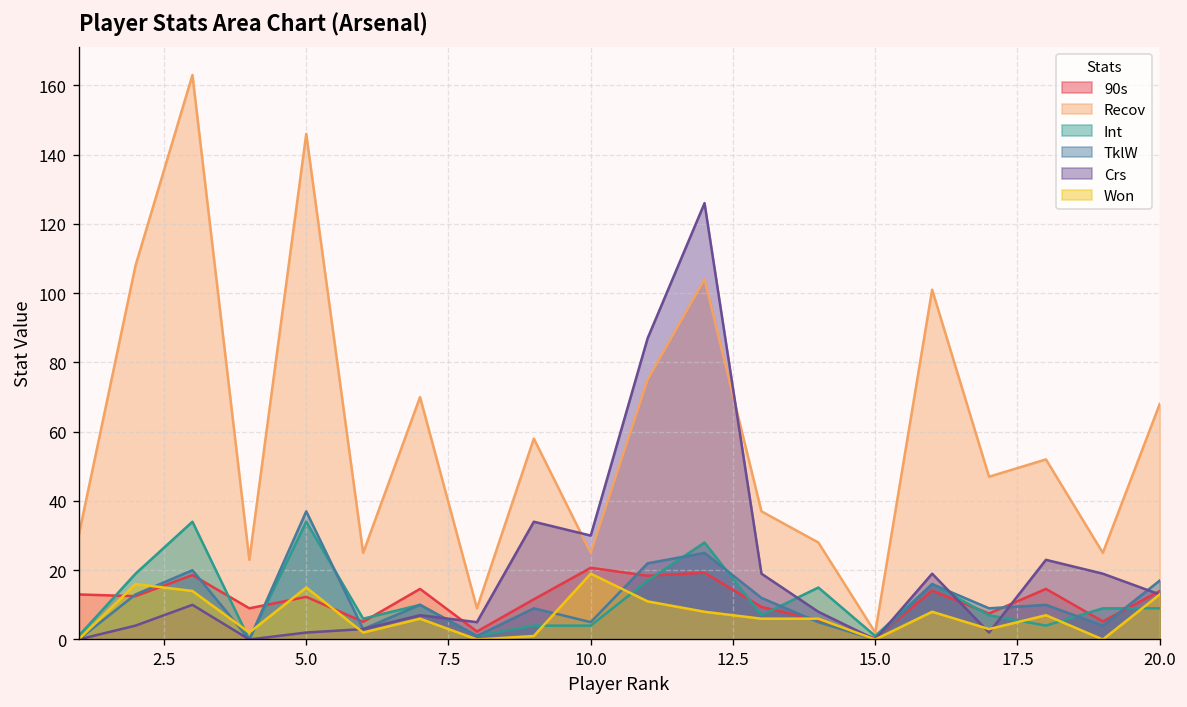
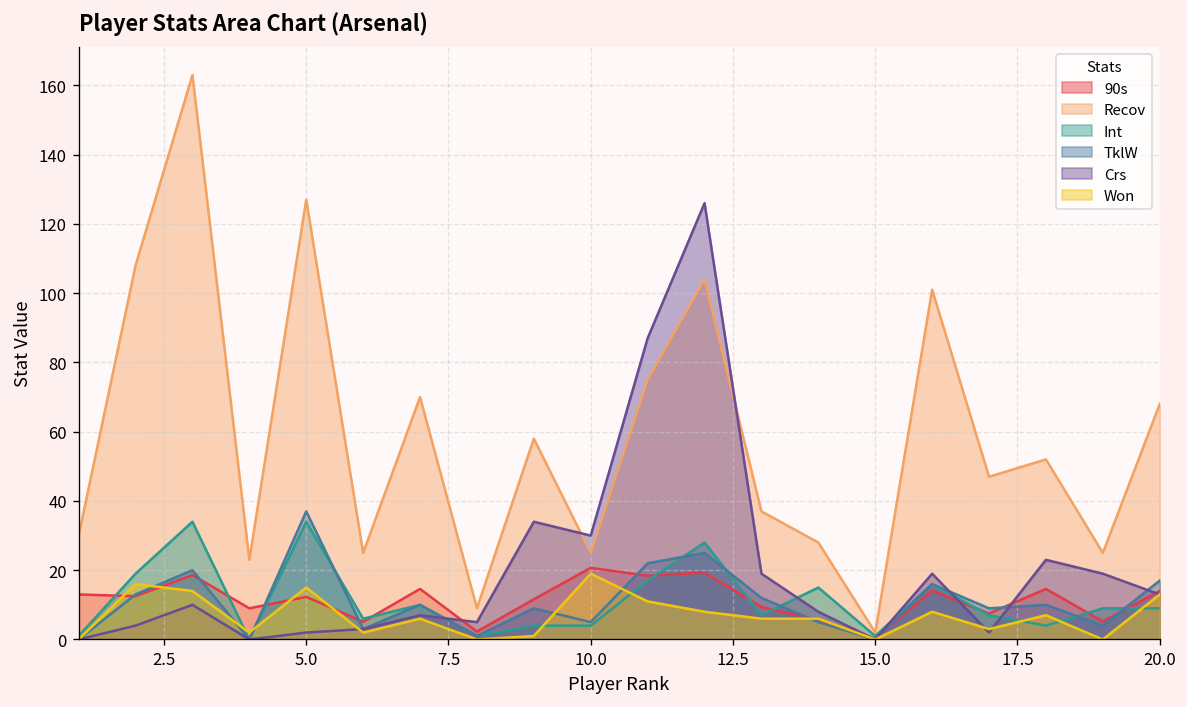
  {
    "90s": {
      "5.0": 12,
      "10.0": 21,
      "20.0": 14
    },
    "Recov": {
-     "5.0": 146,
+     "5.0": 127,
      "10.0": 25,
      "15.0": 2,
      "20.0": 68
    },
    "Won": {
      "5.0": 15,
      "10.0": 19
    }
  }
